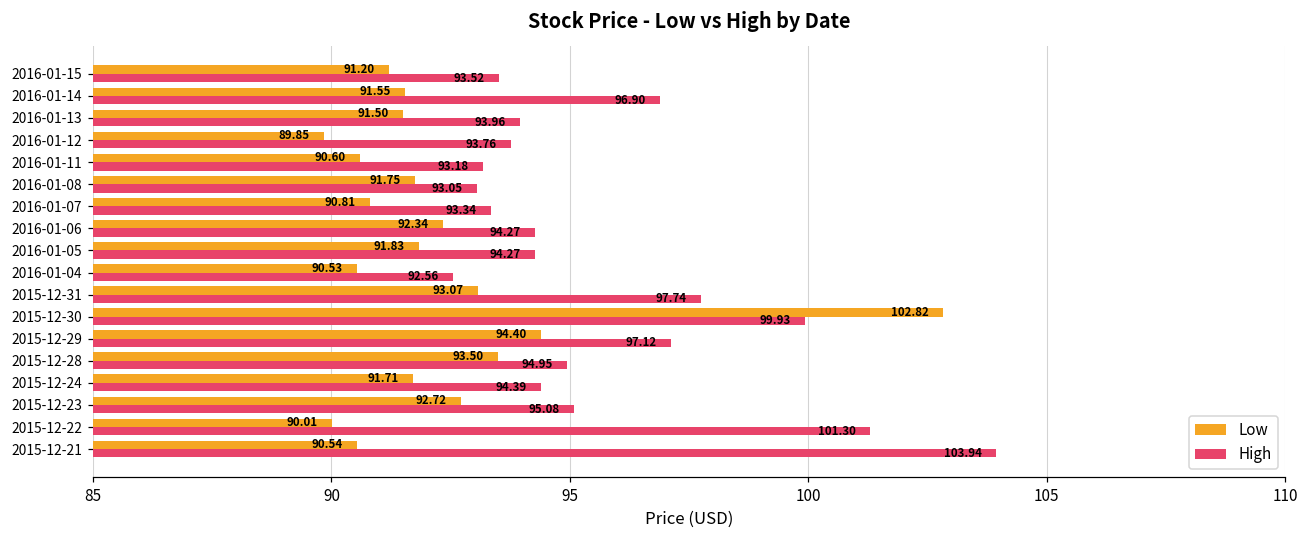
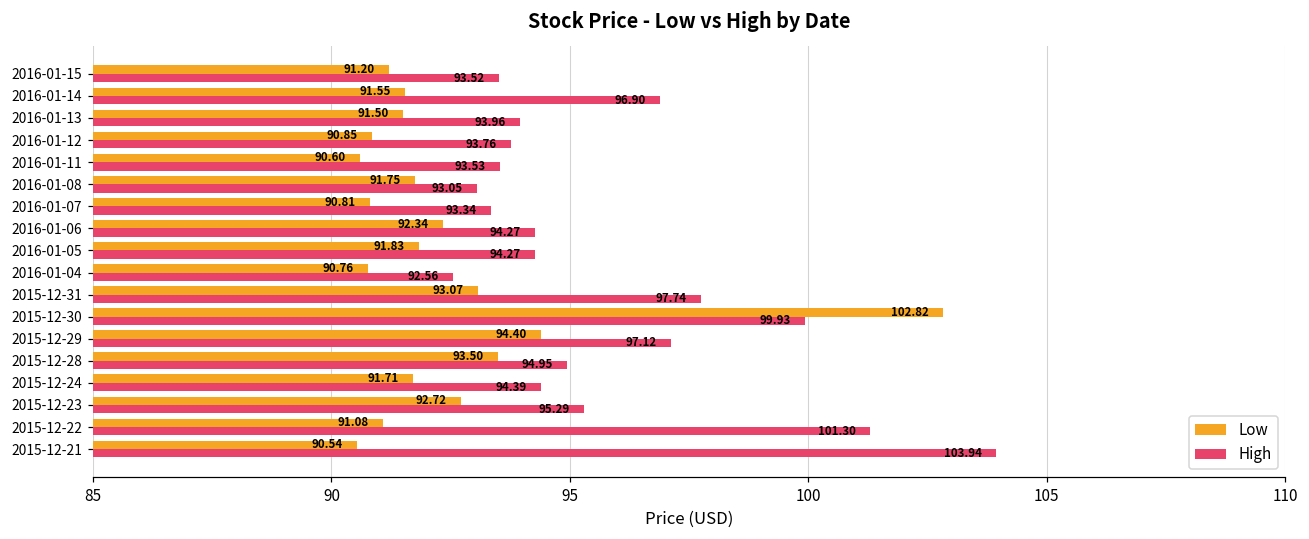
  {
    "Low": {
      "2016-01-15": 91.20,
      "2016-01-14": 91.55,
      "2016-01-13": 91.50,
-     "2016-01-12": 89.85,
+     "2016-01-12": 90.85,
      "2016-01-11": 90.60,
      "2016-01-08": 91.75,
      "2016-01-07": 90.81,
      "2016-01-06": 92.34,
      "2016-01-05": 91.83,
-     "2016-01-04": 90.53,
+     "2016-01-04": 90.76,
      "2015-12-31": 93.07,
      "2015-12-30": 102.82,
      "2015-12-29": 94.40,
      "2015-12-28": 93.50,
      "2015-12-24": 91.71,
      "2015-12-23": 92.72,
-     "2015-12-22": 90.01,
+     "2015-12-22": 91.08,
      "2015-12-21": 90.54
    },
    "High": {
      "2016-01-15": 93.52,
      "2016-01-14": 96.90,
      "2016-01-13": 93.96,
      "2016-01-12": 93.76,
-     "2016-01-11": 93.18,
+     "2016-01-11": 93.53,
      "2016-01-08": 93.05,
      "2016-01-07": 93.34,
      "2016-01-06": 94.27,
      "2016-01-05": 94.27,
      "2016-01-04": 92.56,
      "2015-12-31": 97.74,
      "2015-12-30": 99.93,
      "2015-12-29": 97.12,
      "2015-12-28": 94.95,
      "2015-12-24": 94.39,
-     "2015-12-23": 95.08,
+     "2015-12-23": 95.29,
      "2015-12-22": 101.30,
      "2015-12-21": 103.94
    }
  }
